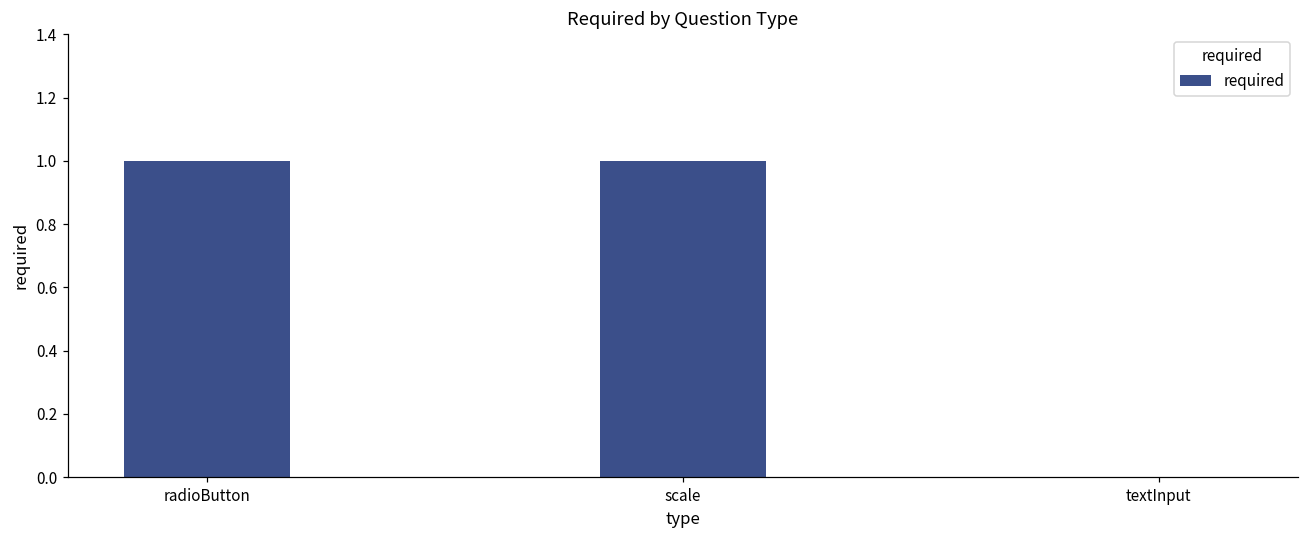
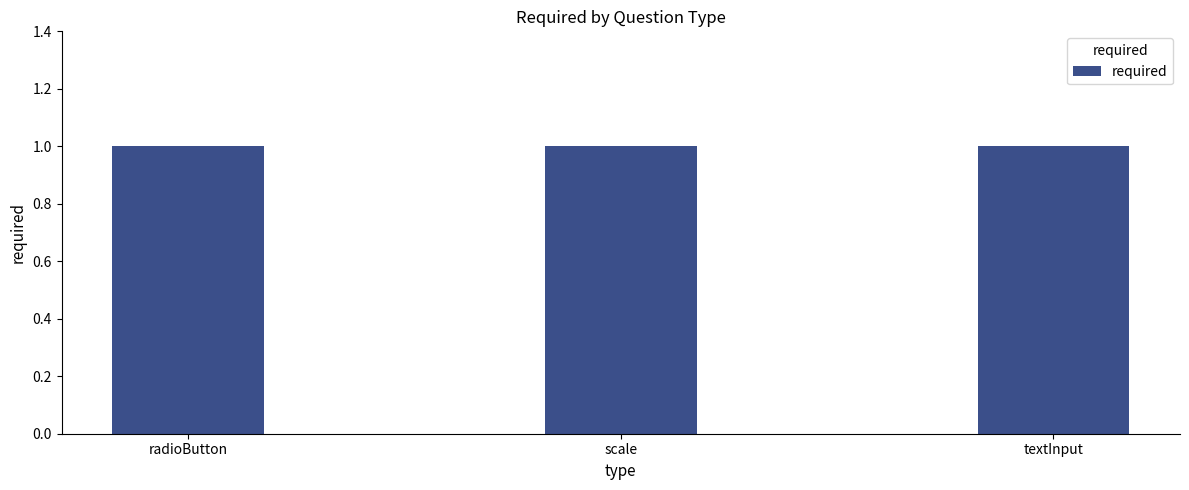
  {
    "radioButton": 1,
    "scale": 1,
-   "textInput": 0
+   "textInput": 1
  }
